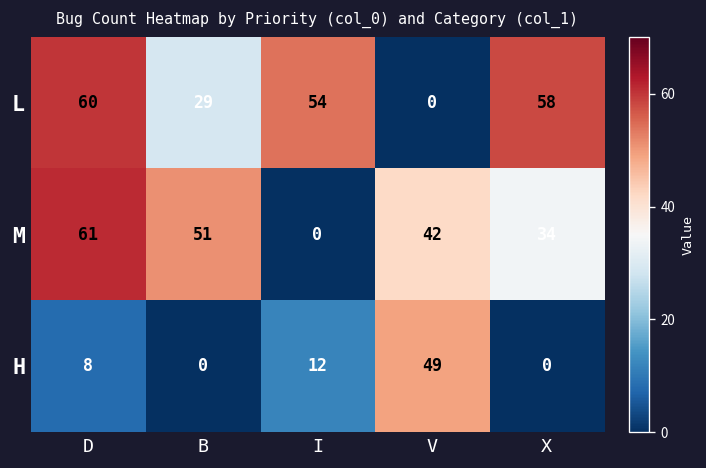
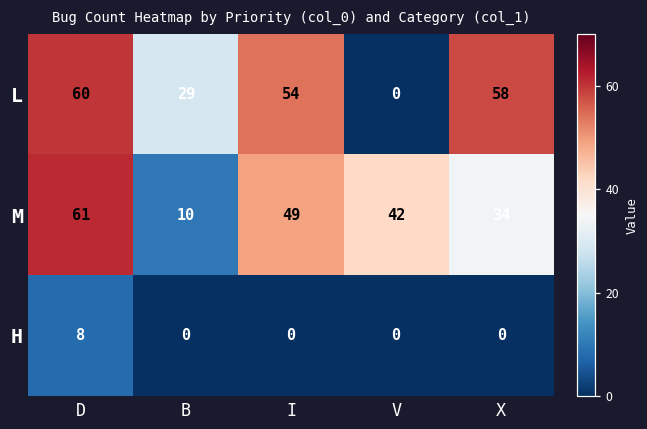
  {
    "L": {
      "D": 60,
      "I": 54,
      "V": 0,
      "X": 58
    },
    "M": {
      "D": 61,
-     "B": 51,
-     "I": 0,
+     "B": 10,
+     "I": 49,
      "V": 42
    },
    "H": {
      "D": 8,
      "B": 0,
-     "I": 12,
-     "V": 49,
+     "I": 0,
+     "V": 0,
      "X": 0
    }
  }
